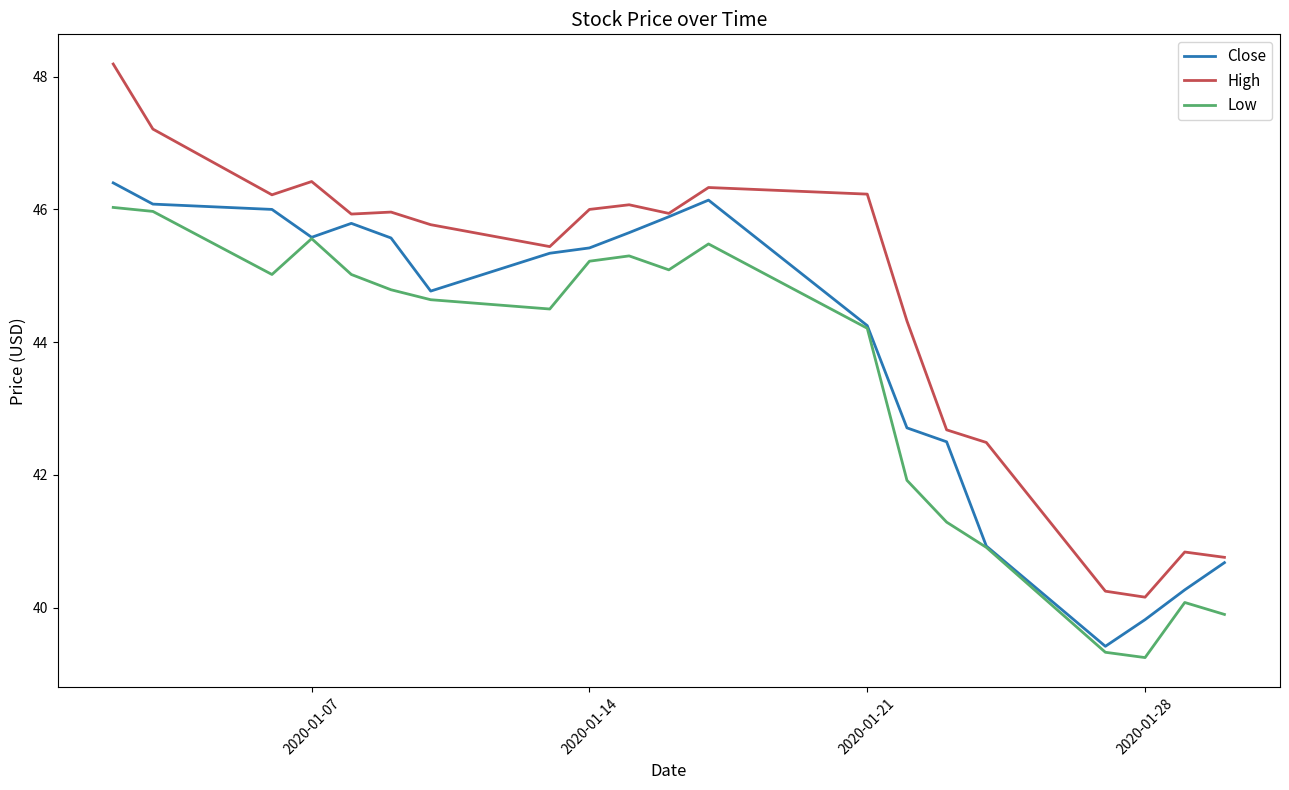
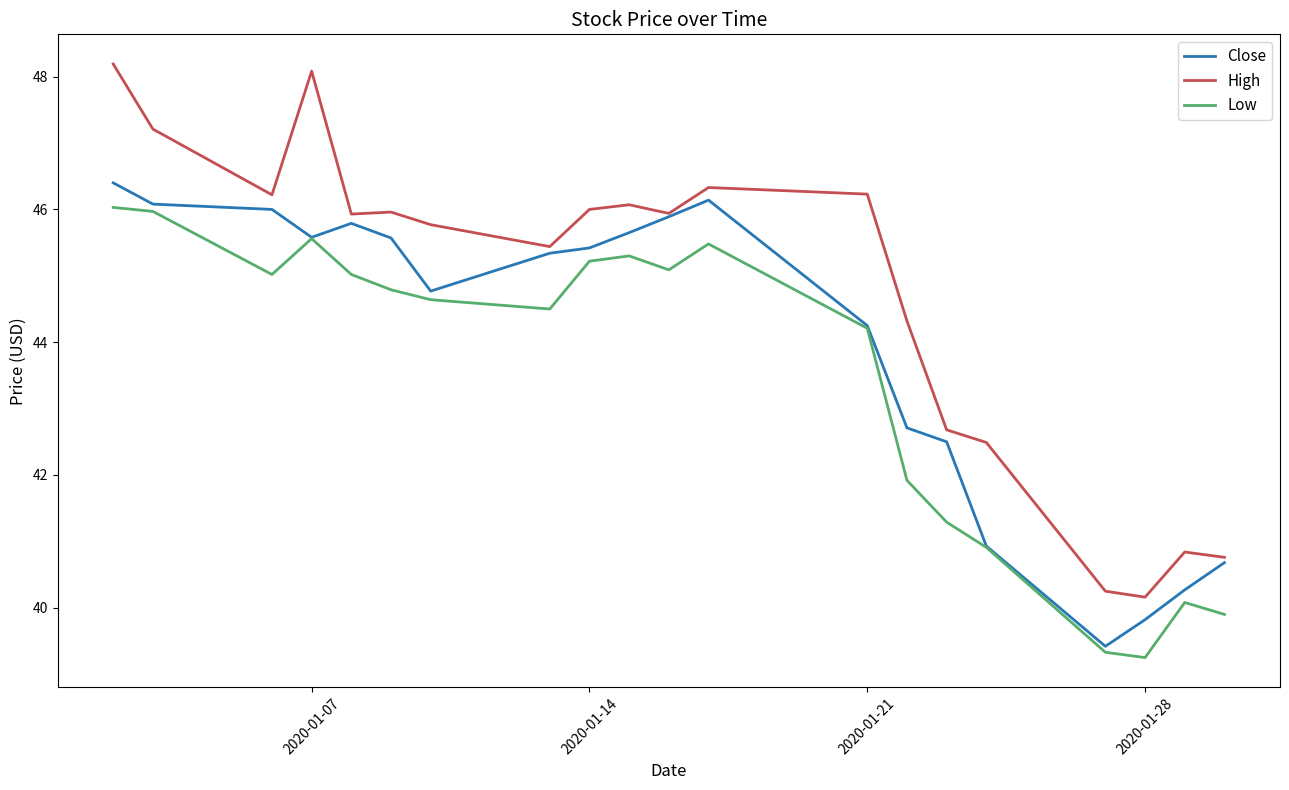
  {
    "Close": {
      "2020-01-14": 45.4,
      "2020-01-21": 44.3,
      "2020-01-28": 39.8
    },
    "High": {
-     "2020-01-07": 46.4,
+     "2020-01-07": 48.1,
      "2020-01-14": 46.0,
      "2020-01-21": 46.2,
      "2020-01-28": 40.2
    },
    "Low": {
      "2020-01-14": 45.2,
      "2020-01-21": 44.2,
      "2020-01-28": 39.3
    }
  }
